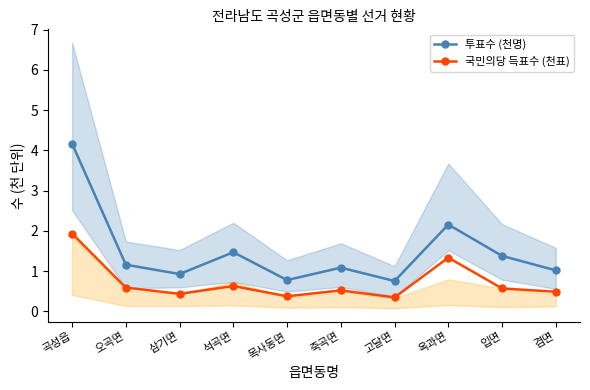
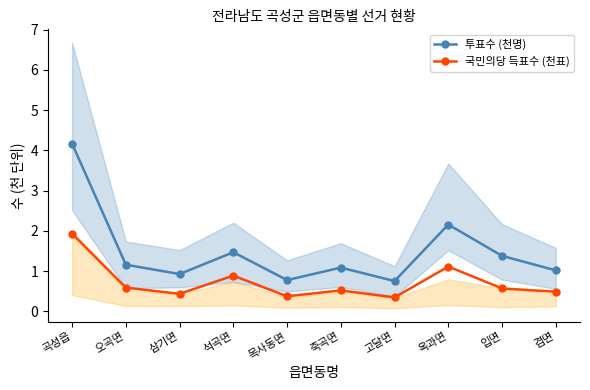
  {
    "국민의당 득표수 (천표)": {
      "곡성읍": 1.9,
      "오곡면": 0.6,
-     "석곡면": 0.6,
-     "옥과면": 1.3
+     "석곡면": 0.9,
+     "옥과면": 1.1
    }
  }
